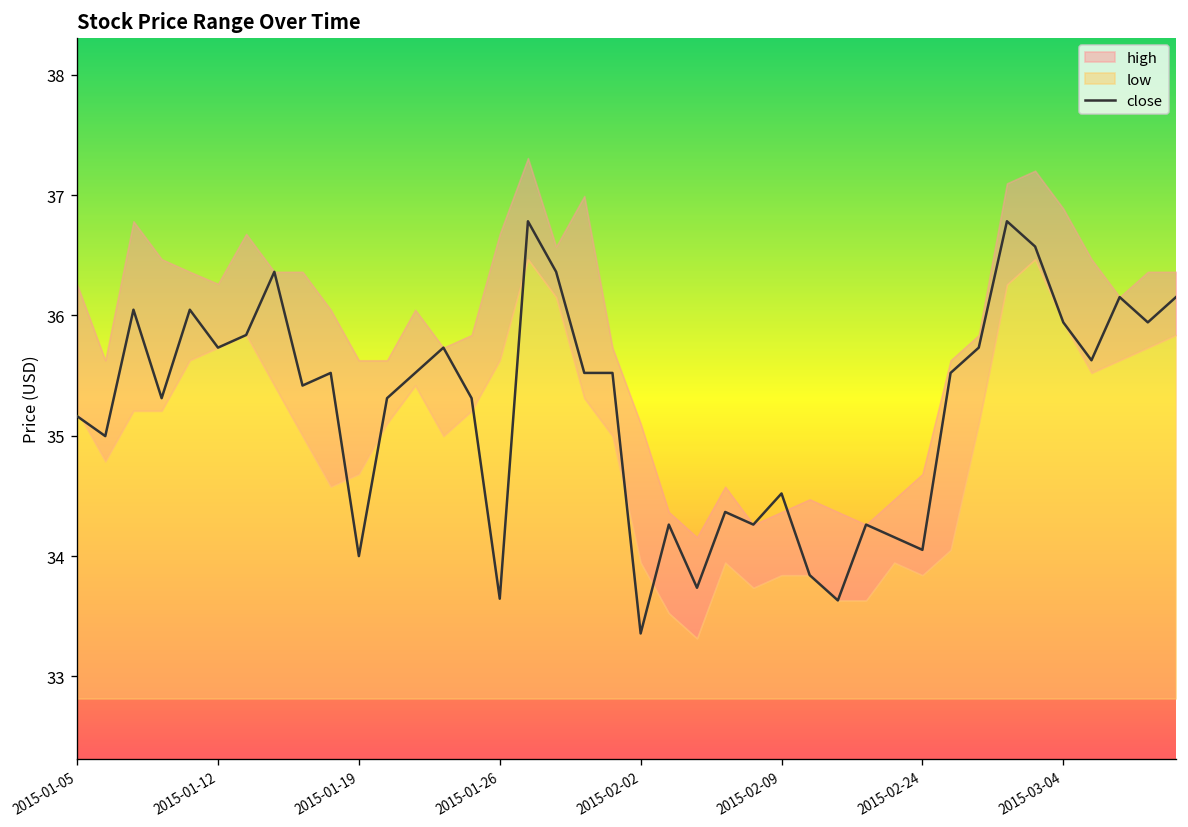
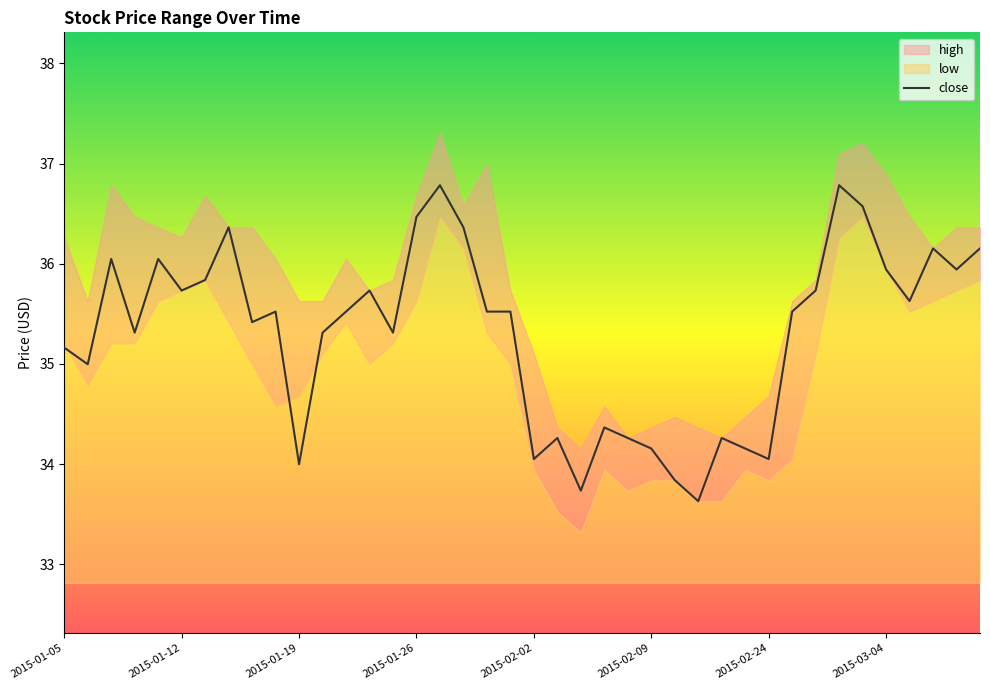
  {
    "close": {
      "2015-01-05": 35.16,
      "2015-01-19": 34.00,
-     "2015-01-26": 33.64,
-     "2015-02-02": 33.36,
-     "2015-02-09": 34.52,
+     "2015-01-26": 36.47,
+     "2015-02-02": 34.05,
+     "2015-02-09": 34.16,
      "2015-02-24": 34.05
    }
  }
